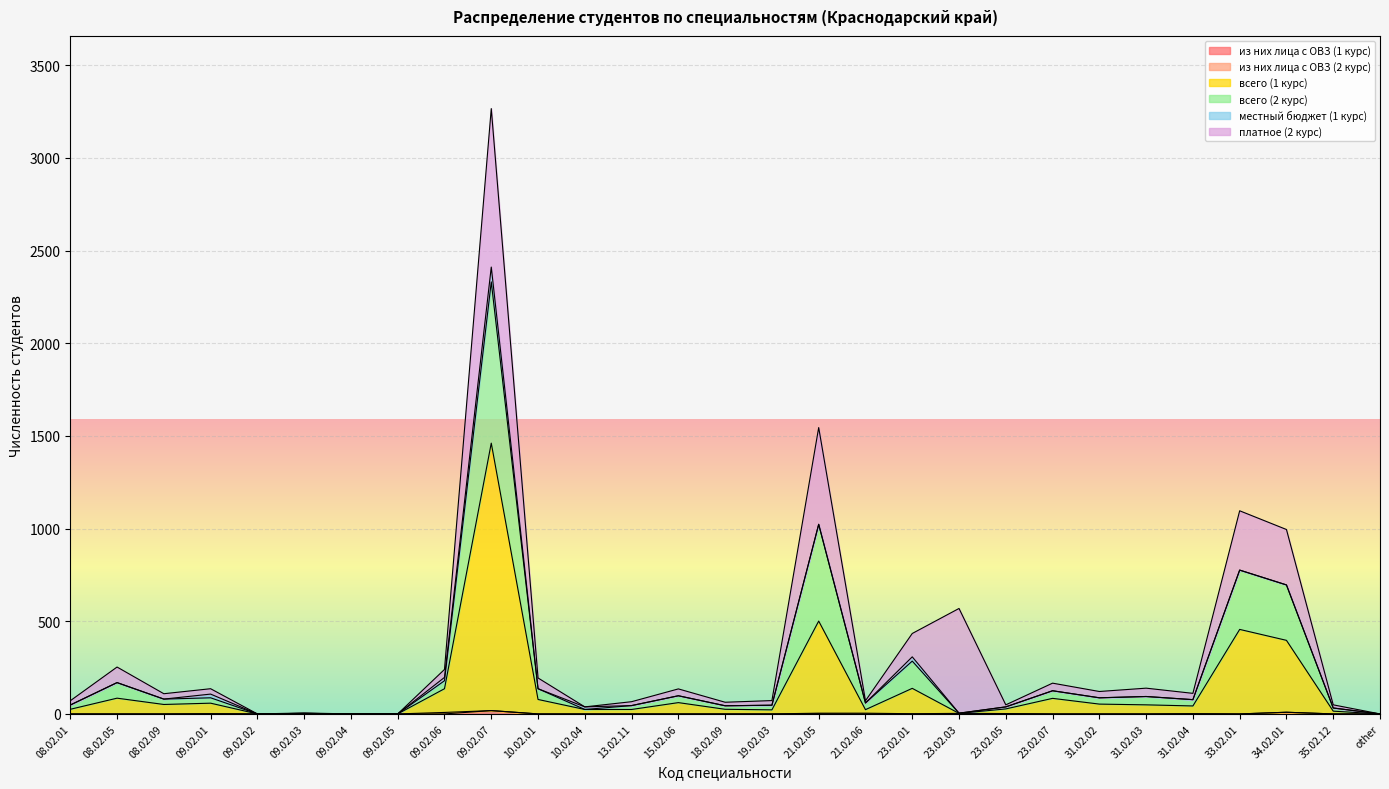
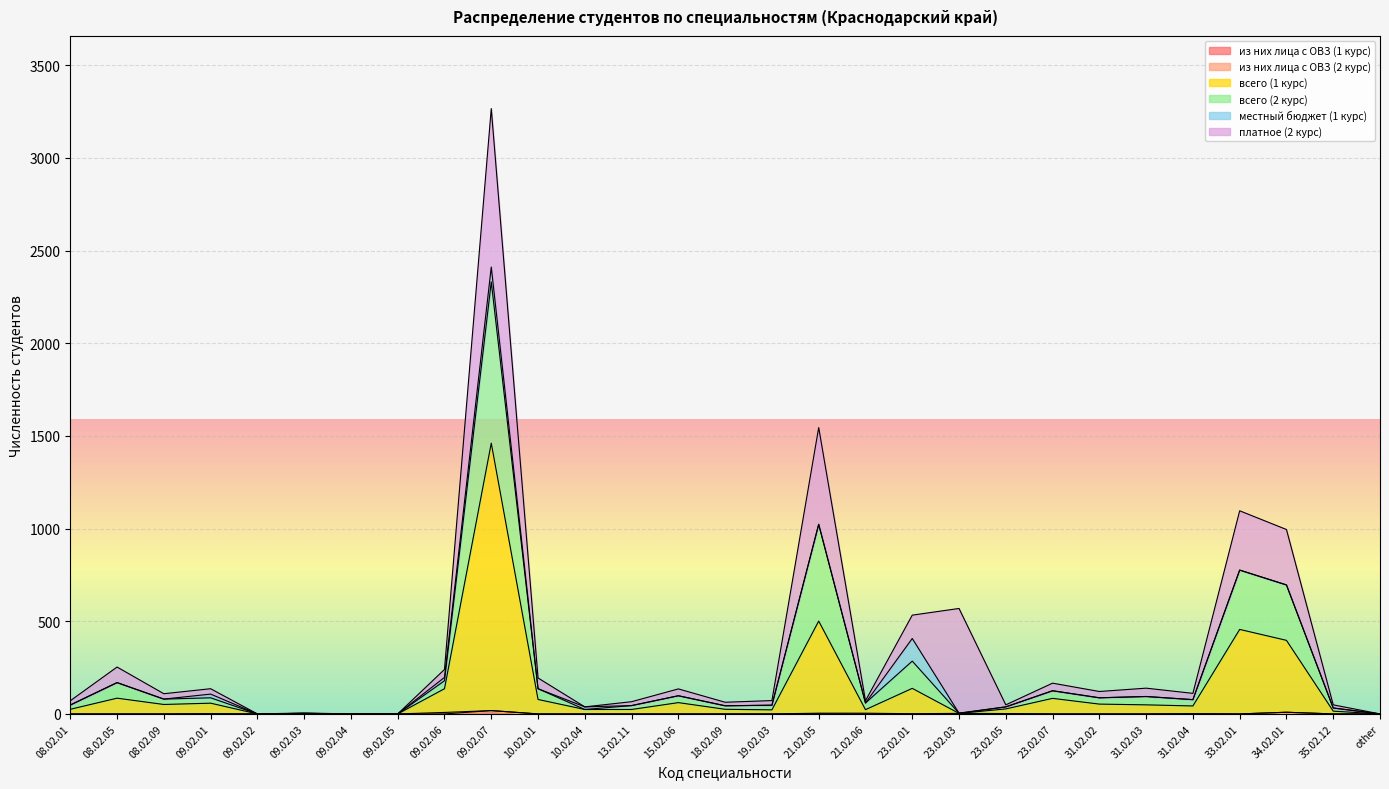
  {
    "всего (1 курс)": {
      "08.02.01": 30,
      "08.02.05": 90,
      "08.02.09": 50,
      "09.02.01": 60,
      "09.02.06": 130,
      "09.02.07": 1440,
      "10.02.01": 80,
      "13.02.11": 20,
      "15.02.06": 60,
      "18.02.09": 30,
      "19.02.03": 20,
      "21.02.05": 500,
      "21.02.06": 20,
      "23.02.01": 140,
      "23.02.07": 80,
      "31.02.02": 50,
      "31.02.03": 50,
      "31.02.04": 40,
      "33.02.01": 460,
      "34.02.01": 390,
      "35.02.12": 20
    },
    "всего (2 курс)": {
      "09.02.01": 30,
      "09.02.06": 40,
      "09.02.07": 870,
      "23.02.01": 150
    },
    "местный бюджет (1 курс)": {
      "09.02.01": 20,
      "09.02.06": 20,
      "09.02.07": 80,
-     "23.02.01": 20
+     "23.02.01": 120
    },
    "платное (2 курс)": {
      "08.02.01": 20,
      "08.02.05": 80,
      "08.02.09": 30,
      "09.02.01": 30,
      "09.02.06": 40,
      "09.02.07": 860,
      "10.02.01": 60,
      "13.02.11": 20,
      "15.02.06": 40,
      "18.02.09": 20,
      "19.02.03": 30,
      "21.02.05": 520,
      "23.02.01": 130,
      "23.02.03": 570,
      "23.02.07": 40,
      "31.02.02": 30,
      "31.02.03": 50,
      "31.02.04": 30,
      "33.02.01": 320,
      "34.02.01": 300,
      "35.02.12": 20
    }
  }
